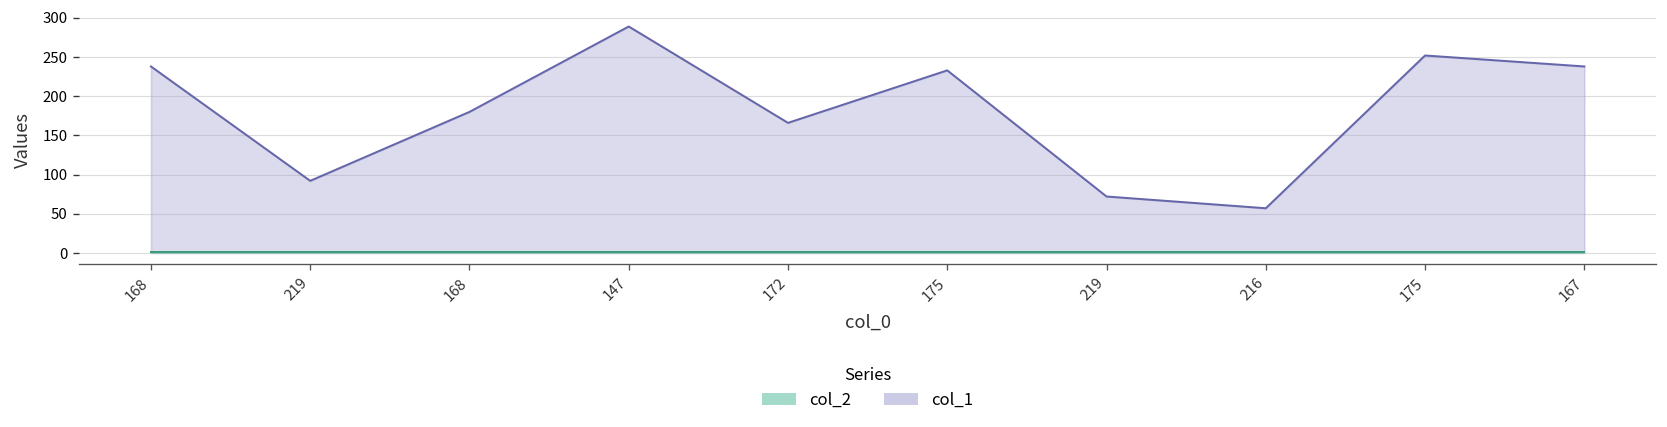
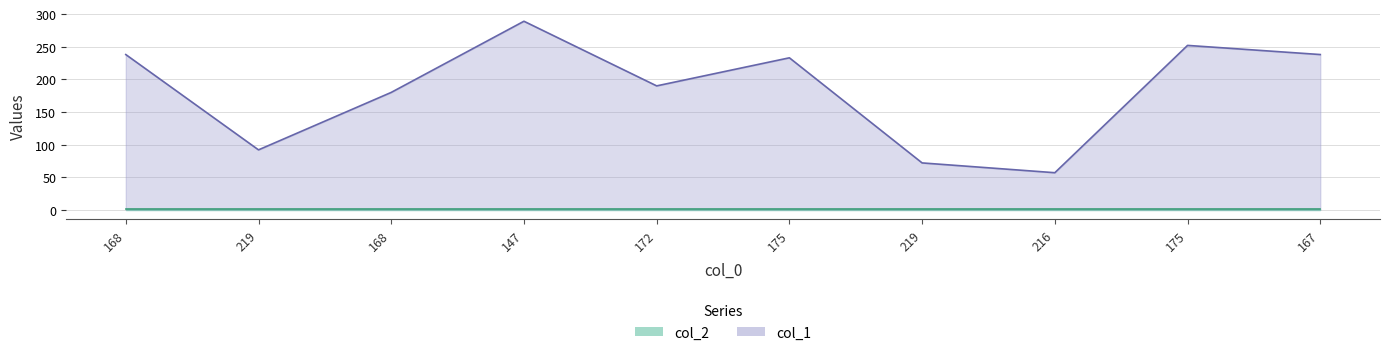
  {
    "col_1": {
      "147": 290,
-     "172": 170,
+     "172": 190,
      "216": 60,
      "167": 240
    },
    "col_2": {
      "147": 0,
      "172": 0,
      "216": 0,
      "167": 0
    }
  }
